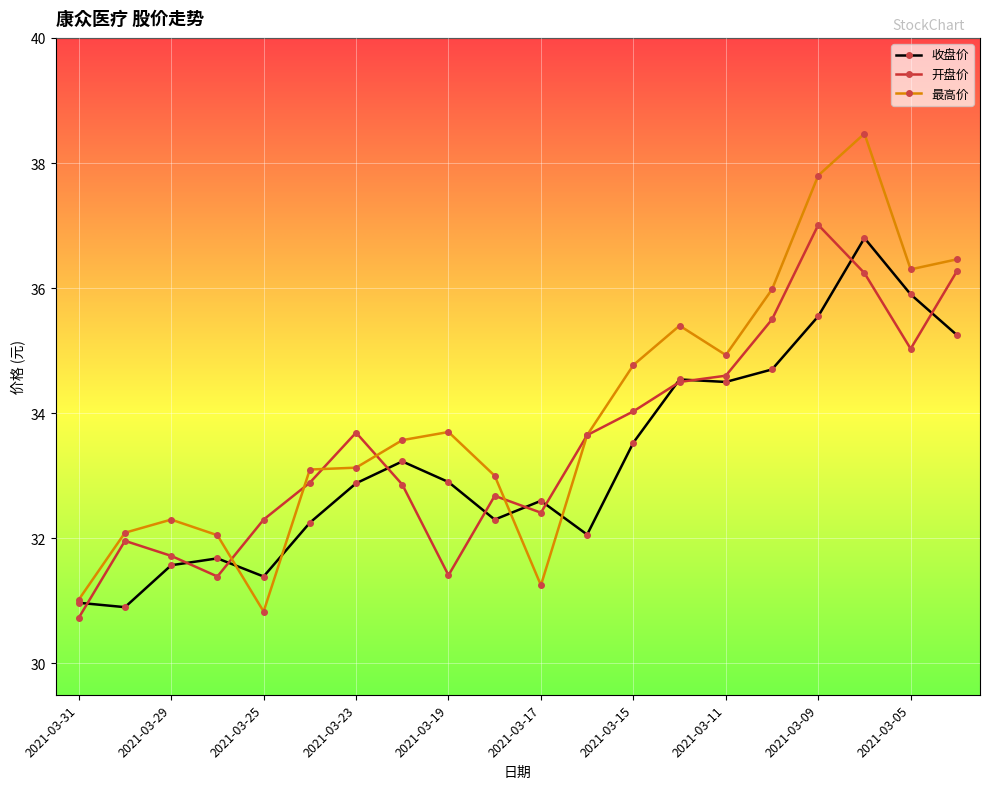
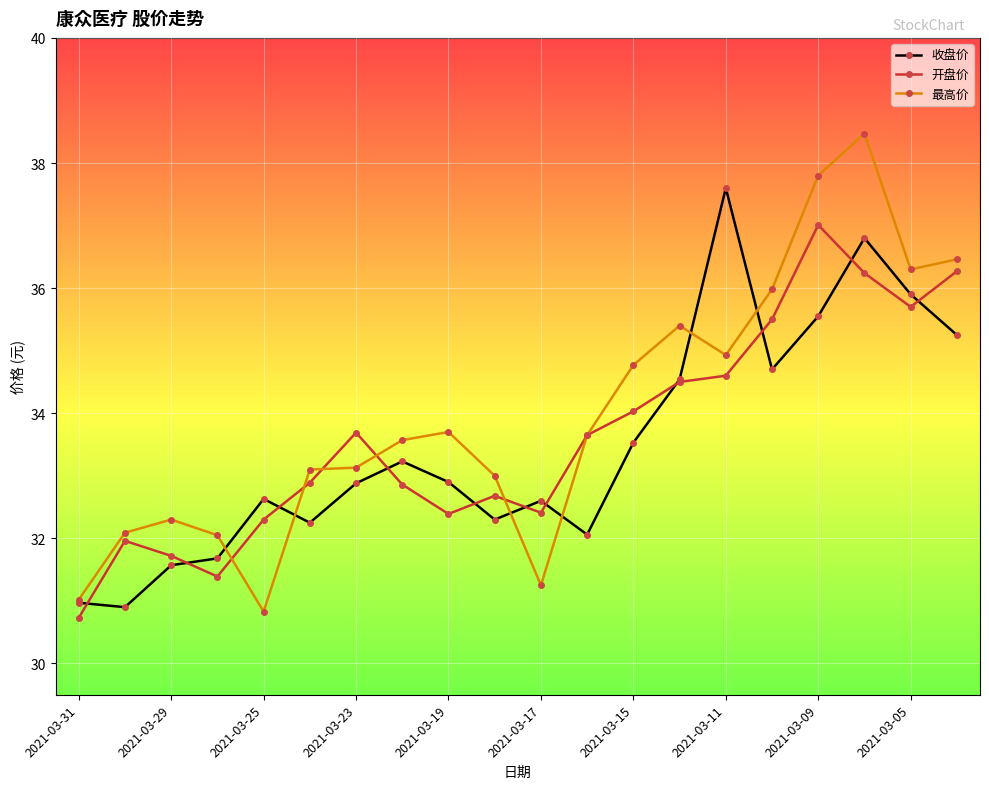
  {
    "收盘价": {
      "2021-03-31": 31.0,
      "2021-03-29": 31.6,
-     "2021-03-25": 31.4,
+     "2021-03-25": 32.6,
      "2021-03-23": 32.9,
      "2021-03-19": 32.9,
      "2021-03-17": 32.6,
      "2021-03-15": 33.5,
-     "2021-03-11": 34.5,
+     "2021-03-11": 37.6,
      "2021-03-09": 35.6,
      "2021-03-05": 35.9
    },
    "开盘价": {
      "2021-03-31": 30.7,
      "2021-03-29": 31.7,
      "2021-03-25": 32.3,
      "2021-03-23": 33.7,
-     "2021-03-19": 31.4,
+     "2021-03-19": 32.4,
      "2021-03-17": 32.4,
      "2021-03-15": 34.0,
      "2021-03-11": 34.6,
      "2021-03-09": 37.0,
-     "2021-03-05": 35.0
+     "2021-03-05": 35.7
    },
    "最高价": {
      "2021-03-31": 31.0,
      "2021-03-29": 32.3,
      "2021-03-25": 30.8,
      "2021-03-23": 33.1,
      "2021-03-19": 33.7,
      "2021-03-17": 31.3,
      "2021-03-15": 34.8,
      "2021-03-11": 34.9,
      "2021-03-09": 37.8,
      "2021-03-05": 36.3
    }
  }
